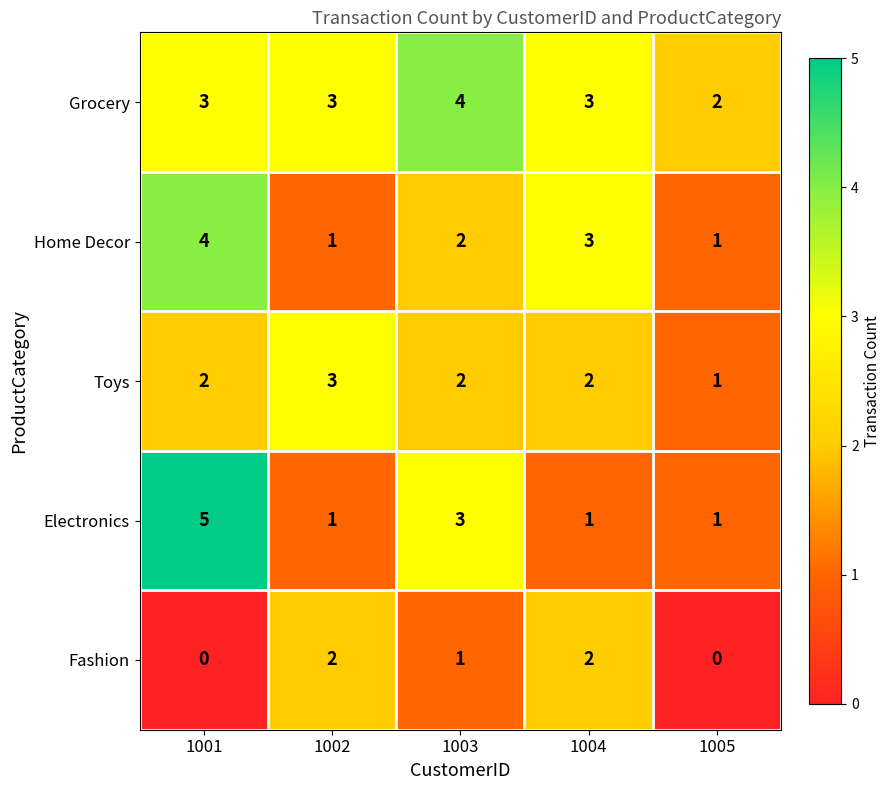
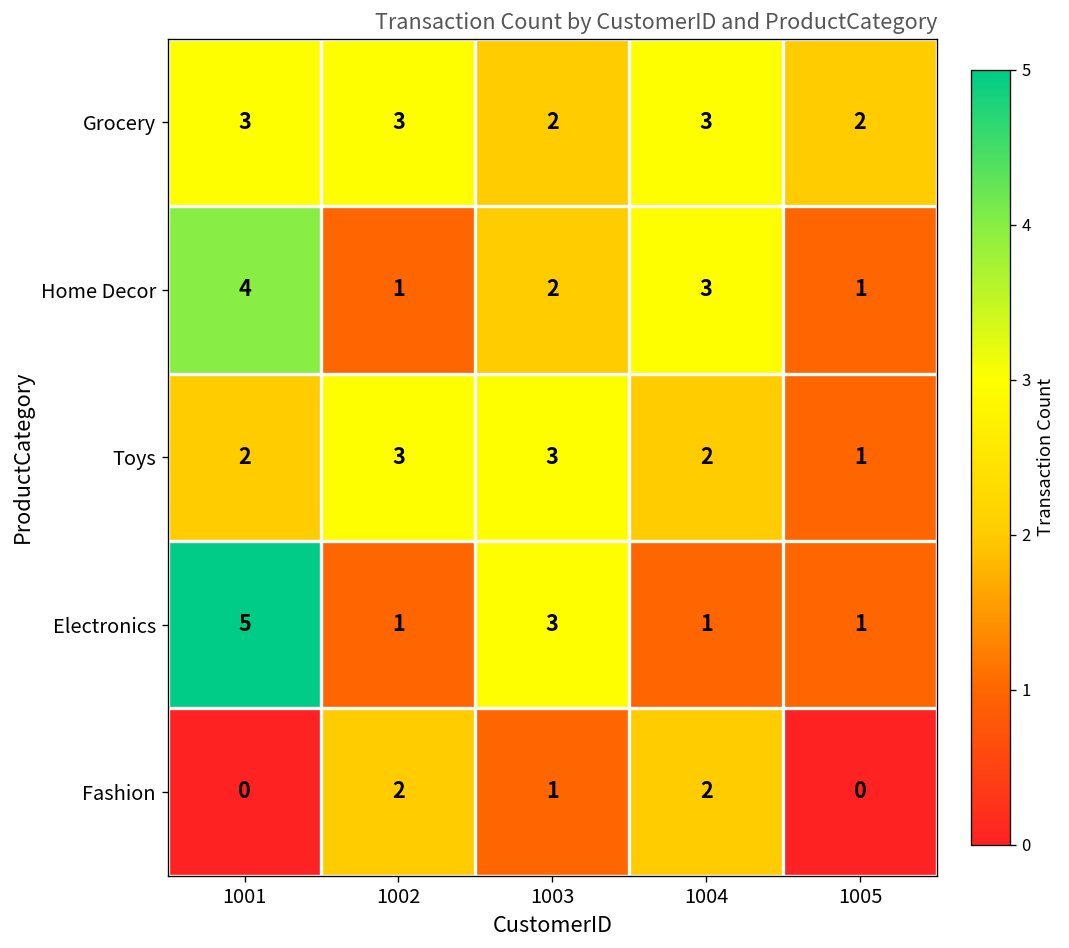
  {
    "Grocery": {
      "1001": 3,
      "1002": 3,
-     "1003": 4,
+     "1003": 2,
      "1004": 3,
      "1005": 2
    },
    "Home Decor": {
      "1001": 4,
      "1002": 1,
      "1003": 2,
      "1004": 3,
      "1005": 1
    },
    "Toys": {
      "1001": 2,
      "1002": 3,
-     "1003": 2,
+     "1003": 3,
      "1004": 2,
      "1005": 1
    },
    "Electronics": {
      "1001": 5,
      "1002": 1,
      "1003": 3,
      "1004": 1,
      "1005": 1
    },
    "Fashion": {
      "1001": 0,
      "1002": 2,
      "1003": 1,
      "1004": 2,
      "1005": 0
    }
  }
